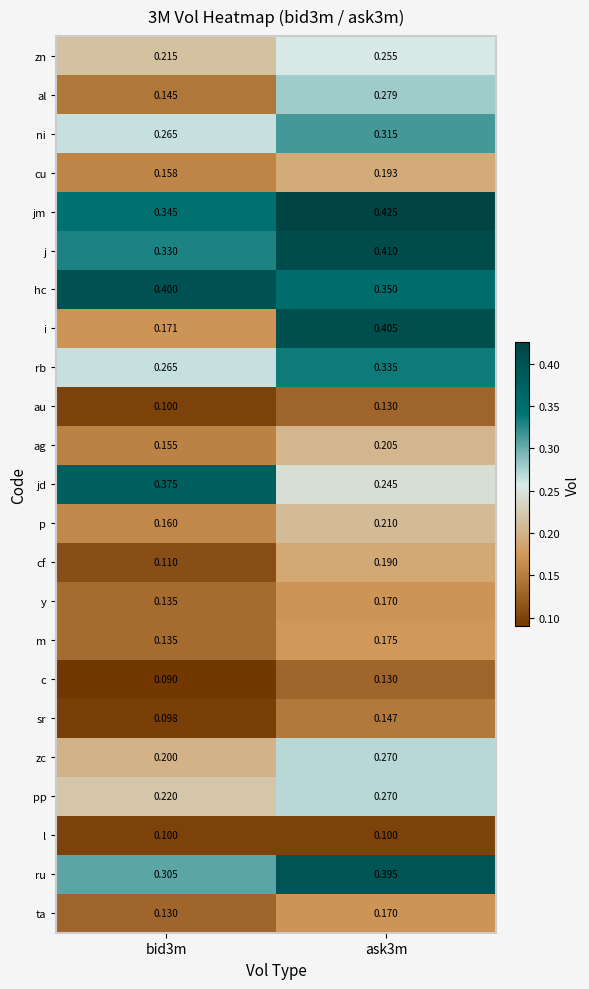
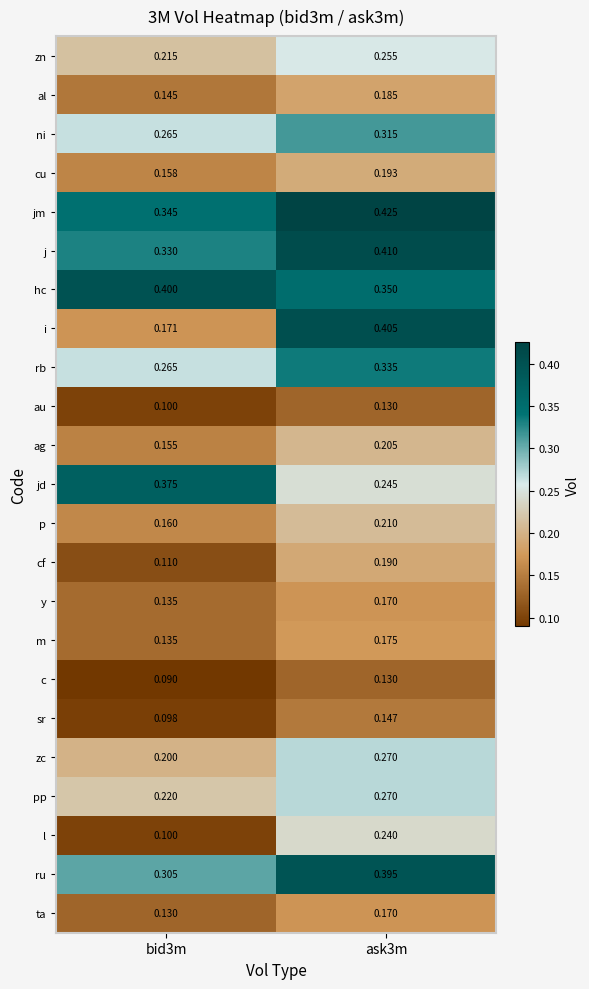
  {
    "zn": {
      "bid3m": 0.215,
      "ask3m": 0.255
    },
    "al": {
      "bid3m": 0.145,
-     "ask3m": 0.279
+     "ask3m": 0.185
    },
    "ni": {
      "bid3m": 0.265,
      "ask3m": 0.315
    },
    "cu": {
      "bid3m": 0.158,
      "ask3m": 0.193
    },
    "jm": {
      "bid3m": 0.345,
      "ask3m": 0.425
    },
    "j": {
      "bid3m": 0.330,
      "ask3m": 0.410
    },
    "hc": {
      "bid3m": 0.400,
      "ask3m": 0.350
    },
    "i": {
      "bid3m": 0.171,
      "ask3m": 0.405
    },
    "rb": {
      "bid3m": 0.265,
      "ask3m": 0.335
    },
    "au": {
      "bid3m": 0.100,
      "ask3m": 0.130
    },
    "ag": {
      "bid3m": 0.155,
      "ask3m": 0.205
    },
    "jd": {
      "bid3m": 0.375,
      "ask3m": 0.245
    },
    "p": {
      "bid3m": 0.160,
      "ask3m": 0.210
    },
    "cf": {
      "bid3m": 0.110,
      "ask3m": 0.190
    },
    "y": {
      "bid3m": 0.135,
      "ask3m": 0.170
    },
    "m": {
      "bid3m": 0.135,
      "ask3m": 0.175
    },
    "c": {
      "bid3m": 0.090,
      "ask3m": 0.130
    },
    "sr": {
      "bid3m": 0.098,
      "ask3m": 0.147
    },
    "zc": {
      "bid3m": 0.200,
      "ask3m": 0.270
    },
    "pp": {
      "bid3m": 0.220,
      "ask3m": 0.270
    },
    "l": {
      "bid3m": 0.100,
-     "ask3m": 0.100
+     "ask3m": 0.240
    },
    "ru": {
      "bid3m": 0.305,
      "ask3m": 0.395
    },
    "ta": {
      "bid3m": 0.130,
      "ask3m": 0.170
    }
  }
